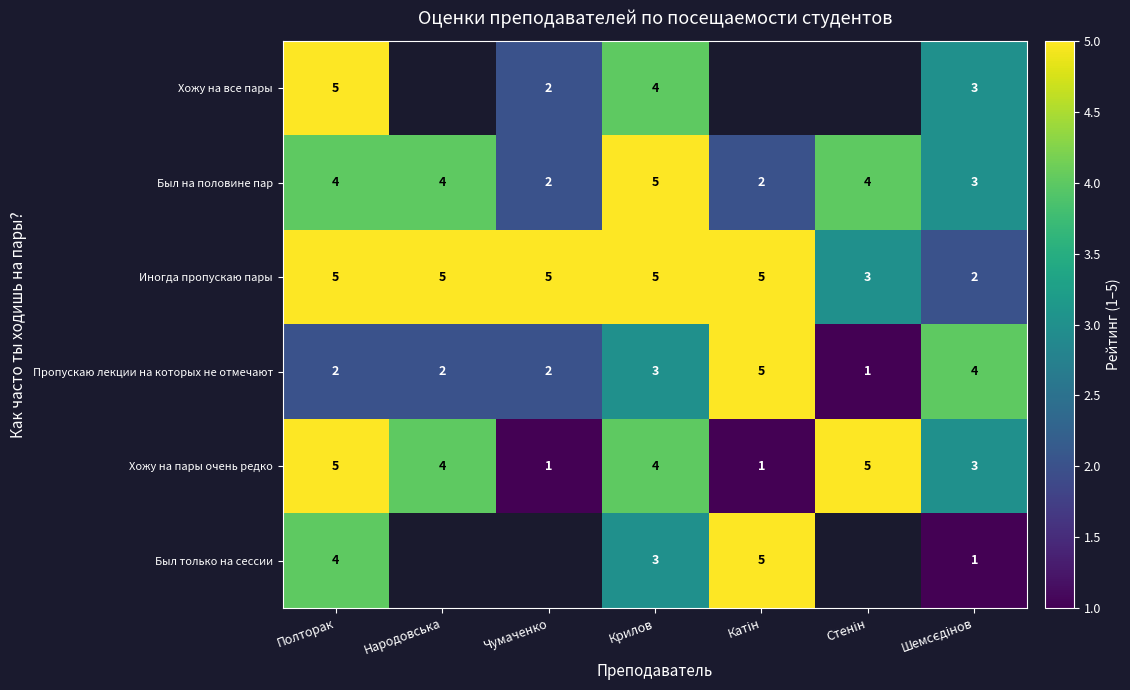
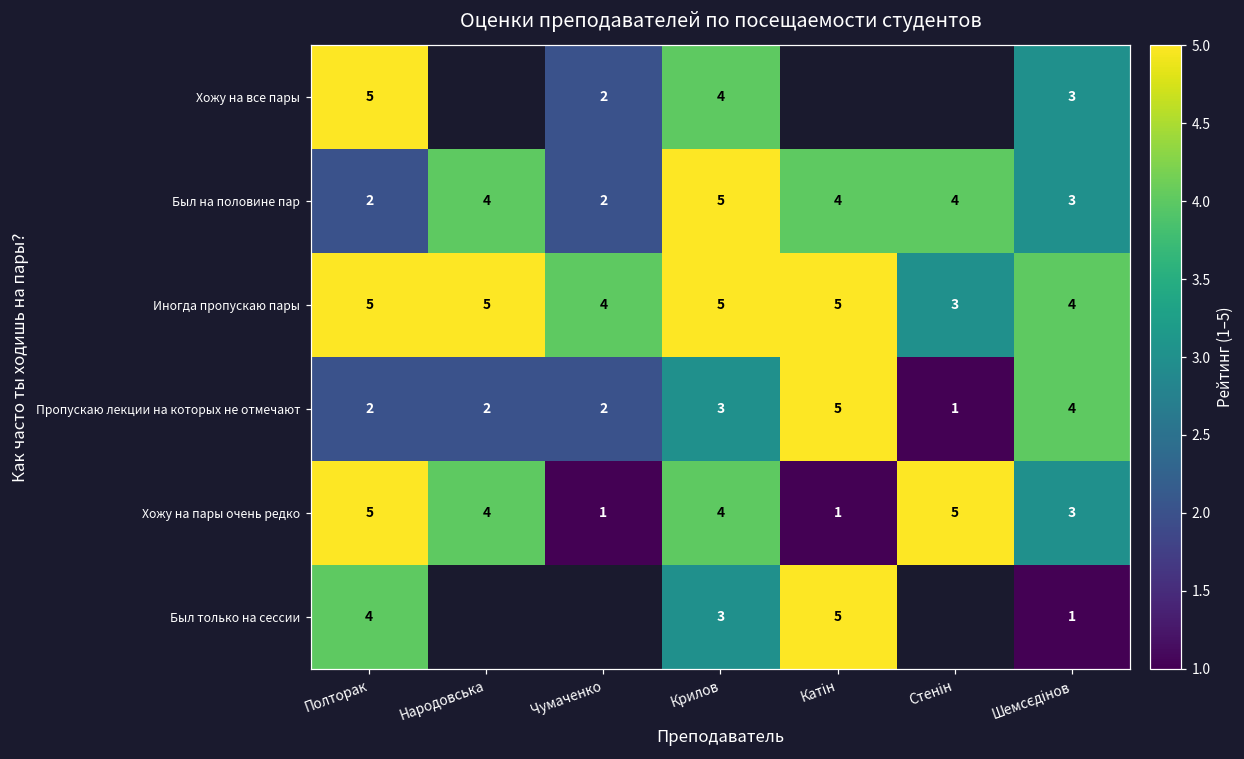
  {
    "Хожу на все пары": {
      "Полторак": 5,
      "Чумаченко": 2,
      "Крилов": 4,
      "Шемсєдінов": 3
    },
    "Был на половине пар": {
-     "Полторак": 4,
+     "Полторак": 2,
      "Народовська": 4,
      "Чумаченко": 2,
      "Крилов": 5,
-     "Катін": 2,
+     "Катін": 4,
      "Стенін": 4,
      "Шемсєдінов": 3
    },
    "Иногда пропускаю пары": {
      "Полторак": 5,
      "Народовська": 5,
-     "Чумаченко": 5,
+     "Чумаченко": 4,
      "Крилов": 5,
      "Катін": 5,
      "Стенін": 3,
-     "Шемсєдінов": 2
+     "Шемсєдінов": 4
    },
    "Пропускаю лекции на которых не отмечают": {
      "Полторак": 2,
      "Народовська": 2,
      "Чумаченко": 2,
      "Крилов": 3,
      "Катін": 5,
      "Стенін": 1,
      "Шемсєдінов": 4
    },
    "Хожу на пары очень редко": {
      "Полторак": 5,
      "Народовська": 4,
      "Чумаченко": 1,
      "Крилов": 4,
      "Катін": 1,
      "Стенін": 5,
      "Шемсєдінов": 3
    },
    "Был только на сессии": {
      "Полторак": 4,
      "Крилов": 3,
      "Катін": 5,
      "Шемсєдінов": 1
    }
  }
